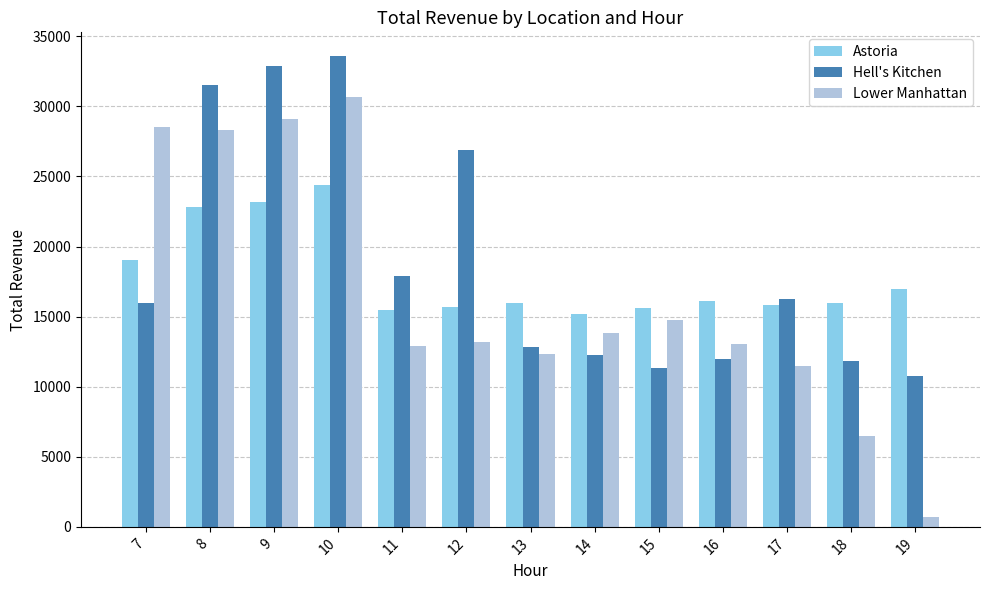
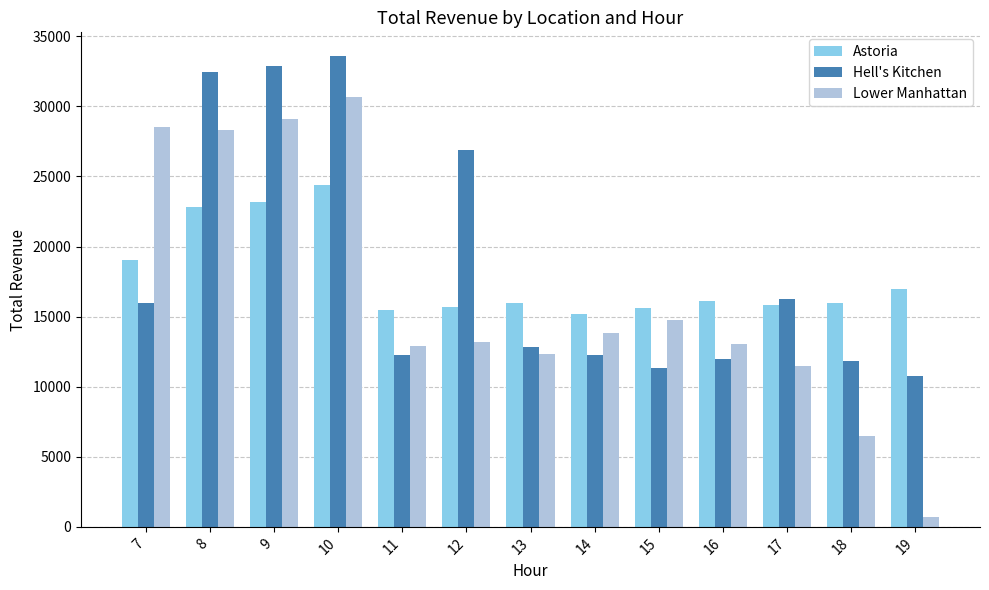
  {
    "Hell's Kitchen": {
      "7": 16000,
-     "8": 31500,
+     "8": 32400,
      "9": 32900,
      "10": 33600,
-     "11": 17900,
+     "11": 12300,
      "12": 26900,
      "13": 12800,
      "14": 12300,
      "15": 11300,
      "16": 12000,
      "17": 16300,
      "18": 11900,
      "19": 10800
    }
  }
